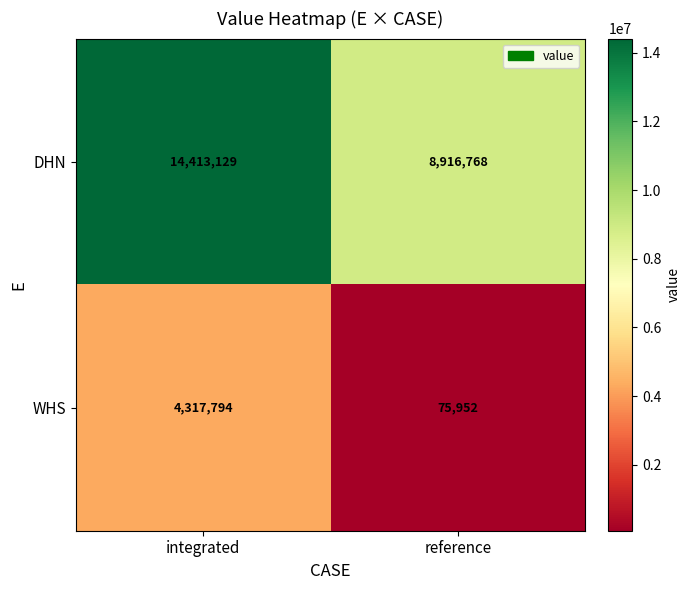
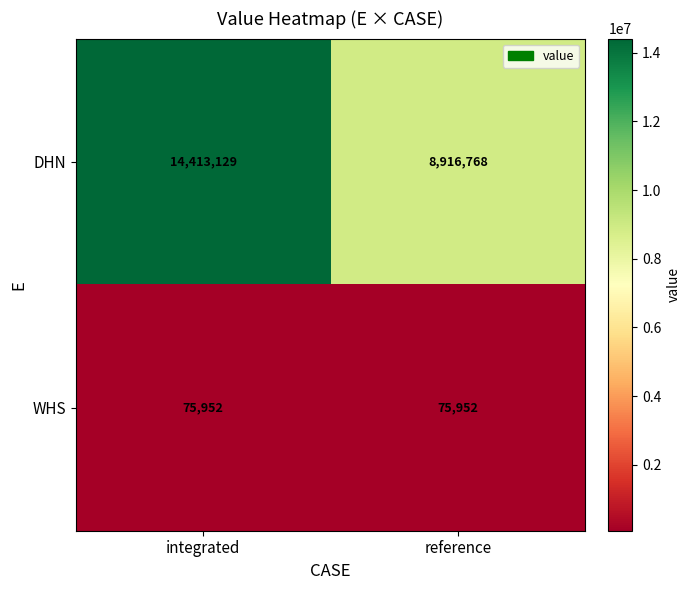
  {
    "DHN": {
      "integrated": "14,413,129",
      "reference": "8,916,768"
    },
    "WHS": {
-     "integrated": "4,317,794",
+     "integrated": "75,952",
      "reference": "75,952"
    }
  }
